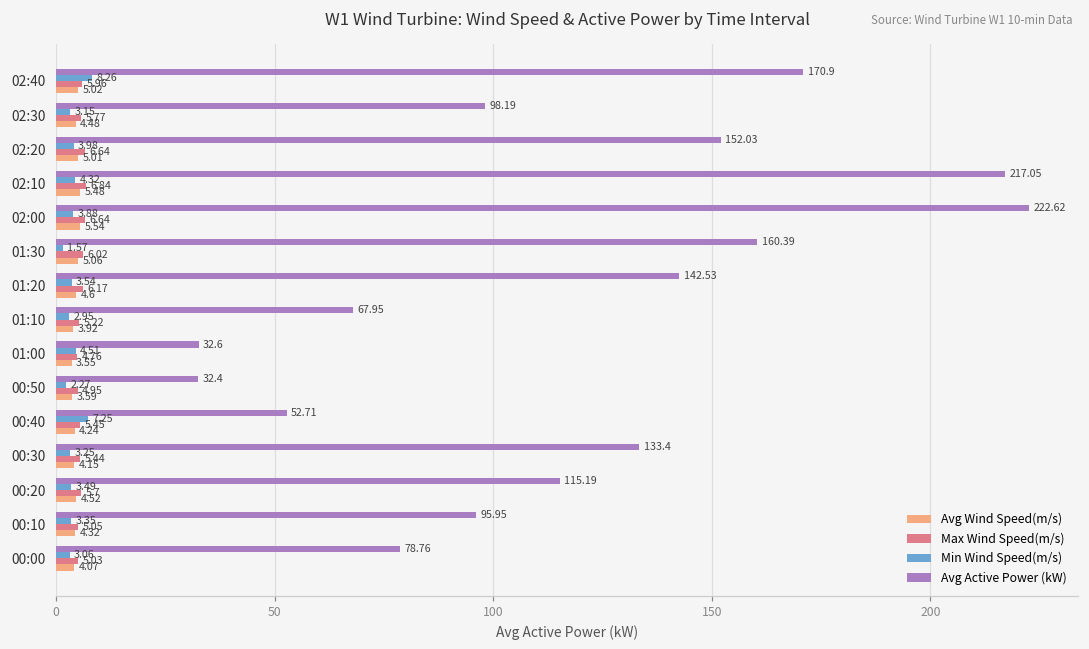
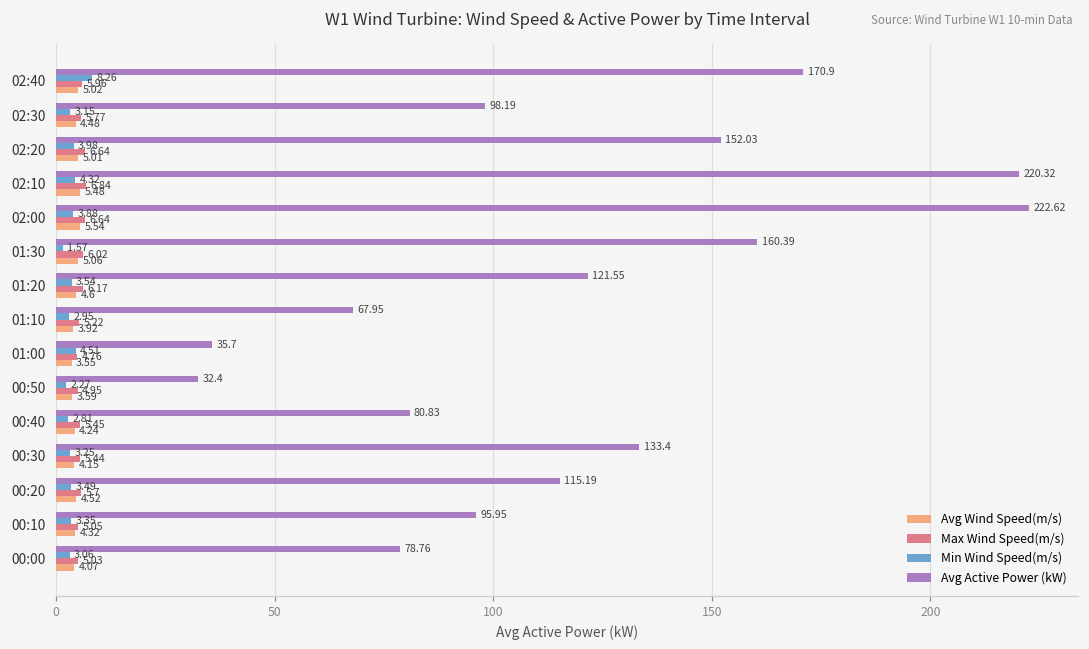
  {
    "Min Wind Speed(m/s)": {
      "01:30": 1.57,
-     "00:40": 7.25
+     "00:40": 2.81
    },
    "Avg Active Power (kW)": {
      "02:40": 170.9,
      "02:30": 98.19,
      "02:20": 152.03,
-     "02:10": 217.05,
+     "02:10": 220.32,
      "02:00": 222.62,
      "01:30": 160.39,
-     "01:20": 142.53,
+     "01:20": 121.55,
      "01:10": 67.95,
-     "01:00": 32.6,
+     "01:00": 35.7,
      "00:50": 32.4,
-     "00:40": 52.71,
+     "00:40": 80.83,
      "00:30": 133.4,
      "00:20": 115.19,
      "00:10": 95.95,
      "00:00": 78.76
    }
  }
